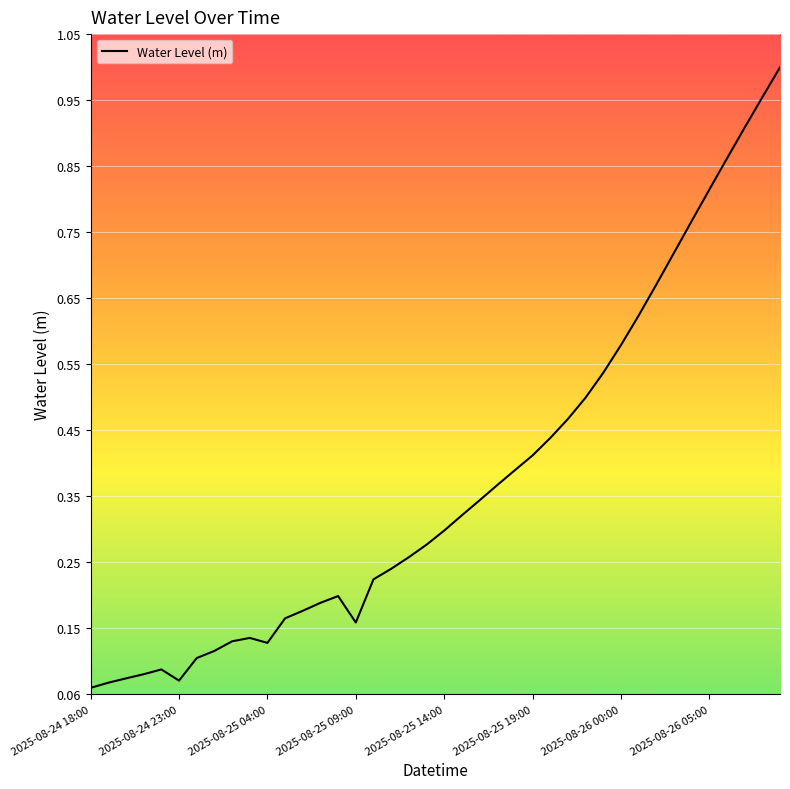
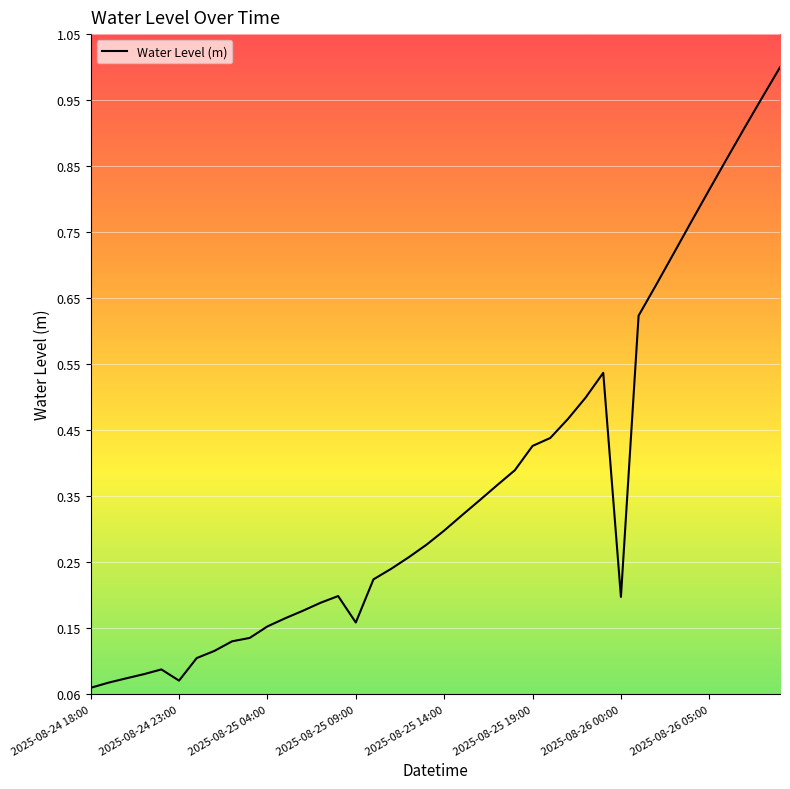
  {
    "2025-08-24 18:00": 0.07,
    "2025-08-24 23:00": 0.08,
-   "2025-08-25 04:00": 0.13,
+   "2025-08-25 04:00": 0.16,
    "2025-08-25 09:00": 0.16,
    "2025-08-25 14:00": 0.30,
-   "2025-08-25 19:00": 0.41,
-   "2025-08-26 00:00": 0.58,
+   "2025-08-25 19:00": 0.43,
+   "2025-08-26 00:00": 0.20,
    "2025-08-26 05:00": 0.81
  }
